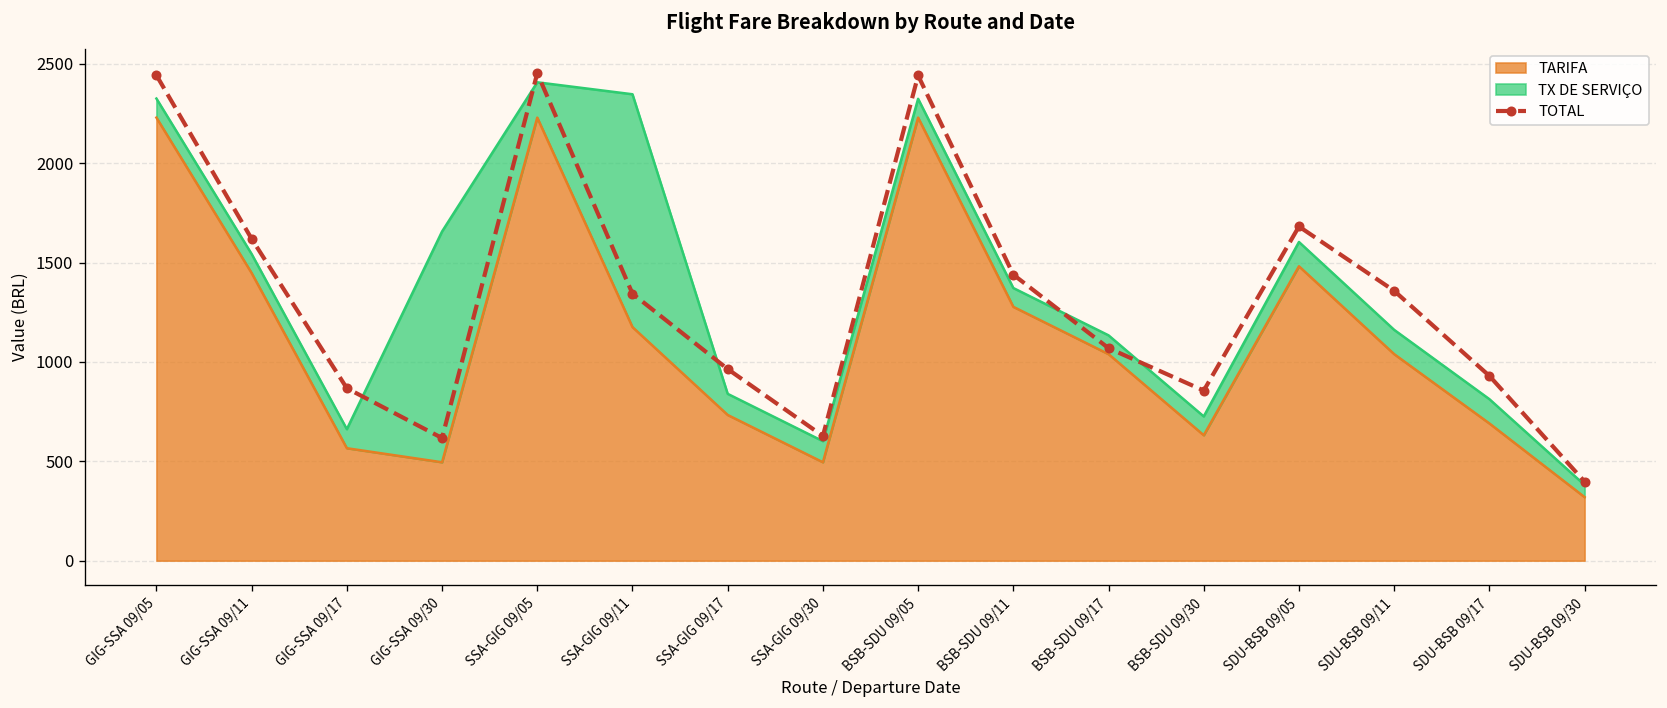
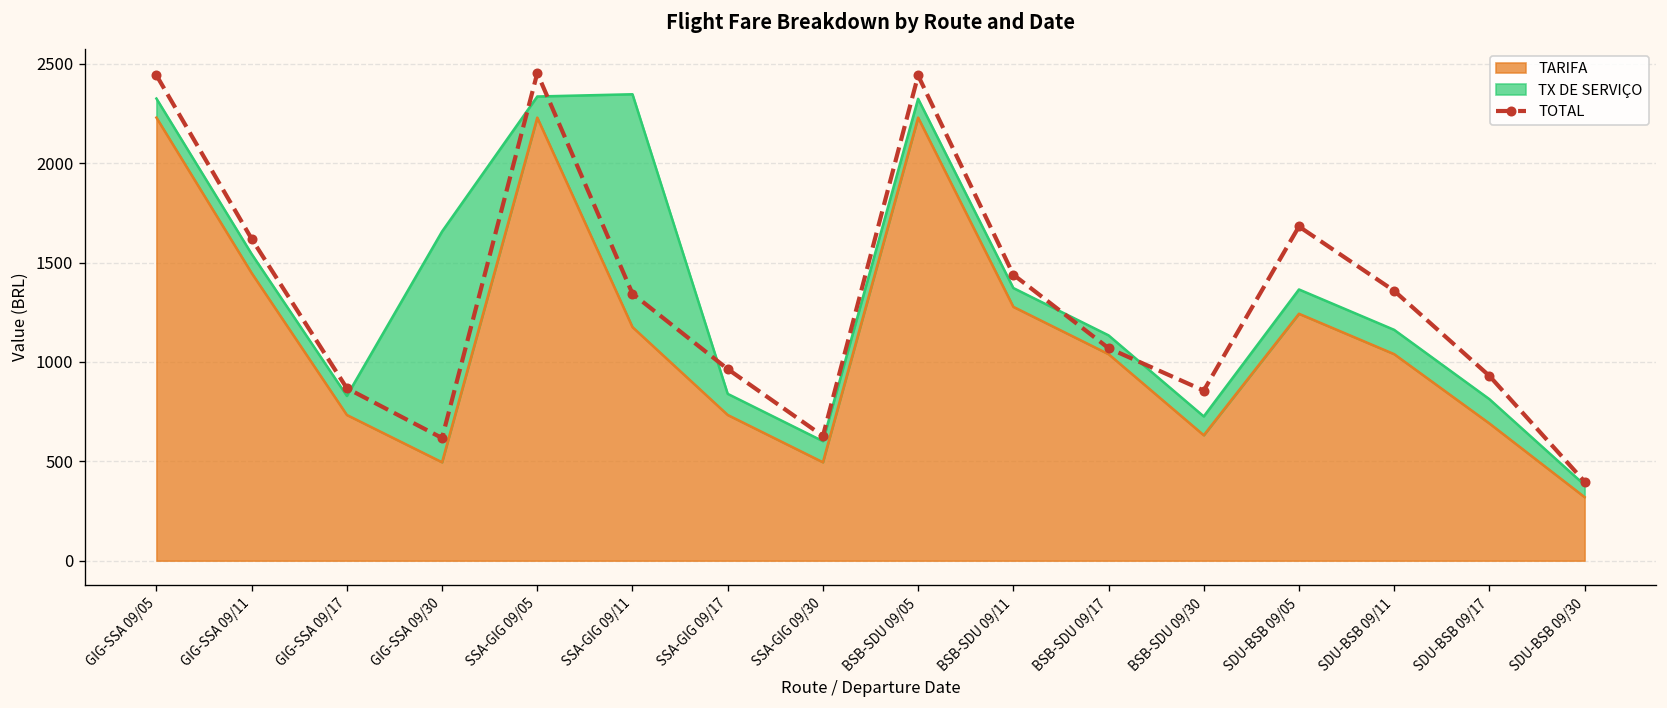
  {
    "TARIFA": {
      "GIG-SSA 09/05": 2230,
      "GIG-SSA 09/11": 1450,
-     "GIG-SSA 09/17": 570,
+     "GIG-SSA 09/17": 730,
      "GIG-SSA 09/30": 500,
      "SSA-GIG 09/05": 2230,
      "SSA-GIG 09/11": 1180,
      "SSA-GIG 09/17": 730,
      "SSA-GIG 09/30": 500,
      "BSB-SDU 09/05": 2230,
      "BSB-SDU 09/11": 1280,
      "BSB-SDU 09/17": 1040,
      "BSB-SDU 09/30": 630,
-     "SDU-BSB 09/05": 1480,
+     "SDU-BSB 09/05": 1240,
      "SDU-BSB 09/11": 1040,
      "SDU-BSB 09/17": 690,
      "SDU-BSB 09/30": 320
    },
    "TX DE SERVIÇO": {
      "GIG-SSA 09/05": 100,
      "GIG-SSA 09/11": 100,
      "GIG-SSA 09/17": 100,
      "GIG-SSA 09/30": 1160,
-     "SSA-GIG 09/05": 180,
+     "SSA-GIG 09/05": 110,
      "SSA-GIG 09/11": 1170,
      "SSA-GIG 09/17": 110,
      "SSA-GIG 09/30": 110,
      "BSB-SDU 09/05": 90,
      "BSB-SDU 09/11": 90,
      "BSB-SDU 09/17": 90,
      "BSB-SDU 09/30": 90,
      "SDU-BSB 09/05": 120,
      "SDU-BSB 09/11": 120,
      "SDU-BSB 09/17": 120,
      "SDU-BSB 09/30": 60
    },
    "TOTAL": {
      "GIG-SSA 09/05": 2440,
      "GIG-SSA 09/11": 1620,
      "GIG-SSA 09/17": 870,
      "GIG-SSA 09/30": 620,
      "SSA-GIG 09/05": 2450,
      "SSA-GIG 09/11": 1340,
      "SSA-GIG 09/17": 960,
      "SSA-GIG 09/30": 630,
      "BSB-SDU 09/05": 2440,
      "BSB-SDU 09/11": 1440,
      "BSB-SDU 09/17": 1070,
      "BSB-SDU 09/30": 860,
      "SDU-BSB 09/05": 1680,
      "SDU-BSB 09/11": 1360,
      "SDU-BSB 09/17": 930,
      "SDU-BSB 09/30": 400
    }
  }
